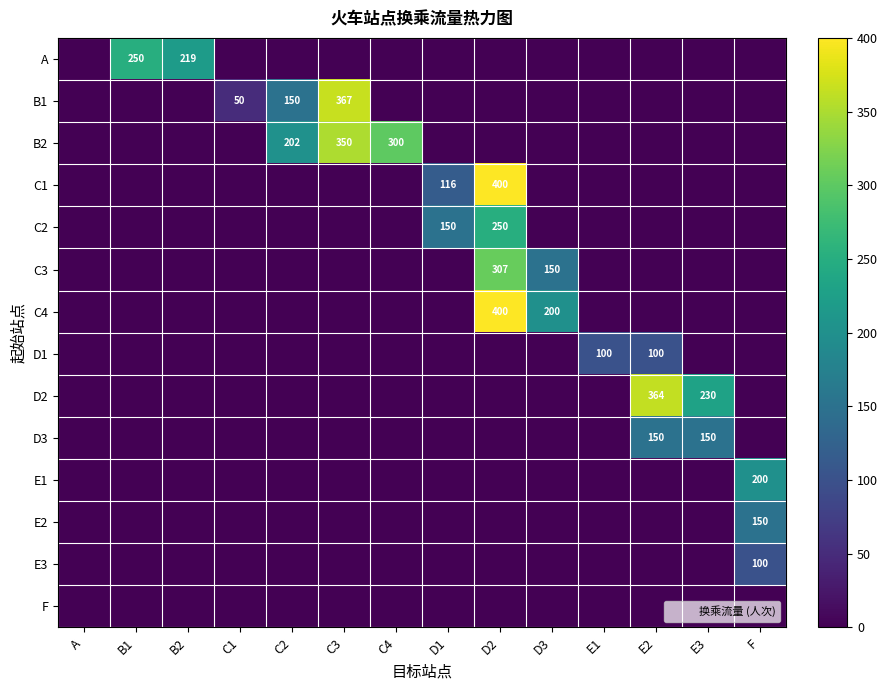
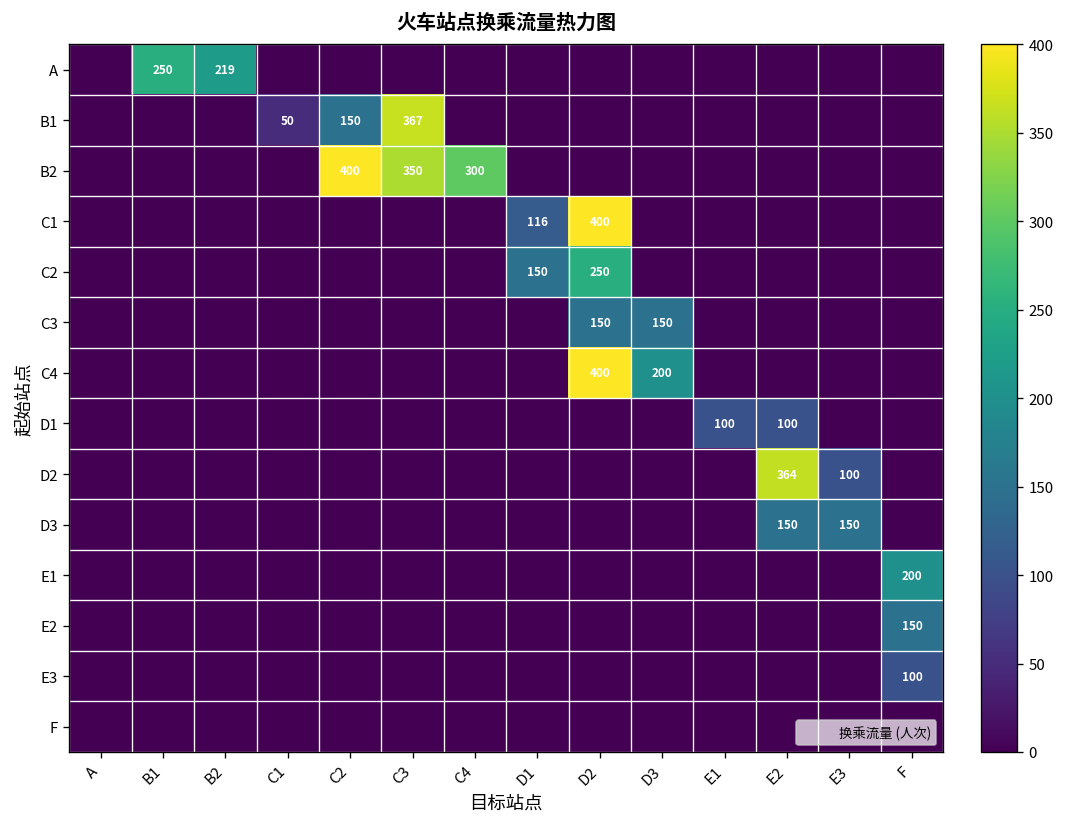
  {
    "A": {
      "B1": 250,
      "B2": 219
    },
    "B1": {
      "C1": 50,
      "C2": 150,
      "C3": 367
    },
    "B2": {
-     "C2": 202,
+     "C2": 400,
      "C3": 350,
      "C4": 300
    },
    "C1": {
      "D1": 116,
      "D2": 400
    },
    "C2": {
      "D1": 150,
      "D2": 250
    },
    "C3": {
-     "D2": 307,
+     "D2": 150,
      "D3": 150
    },
    "C4": {
      "D2": 400,
      "D3": 200
    },
    "D1": {
      "E1": 100,
      "E2": 100
    },
    "D2": {
      "E2": 364,
-     "E3": 230
+     "E3": 100
    },
    "D3": {
      "E2": 150,
      "E3": 150
    },
    "E1": {
      "F": 200
    },
    "E2": {
      "F": 150
    },
    "E3": {
      "F": 100
    }
  }
